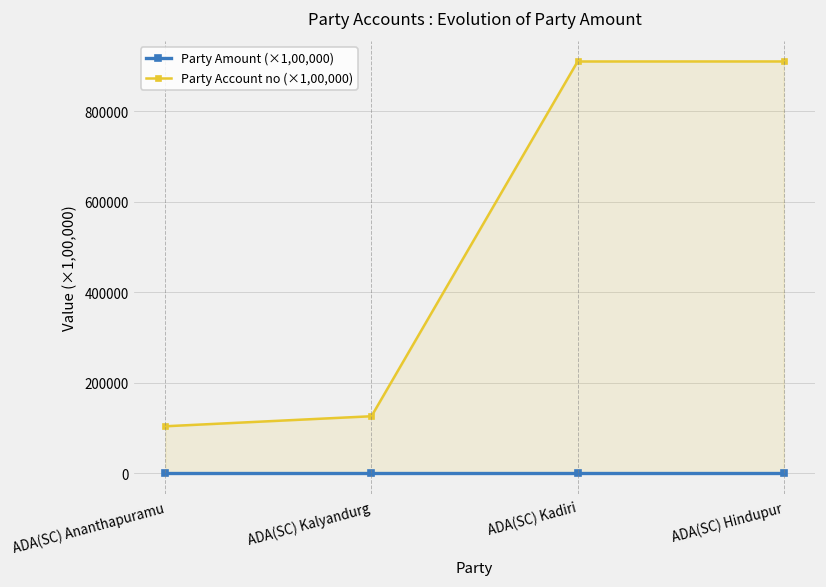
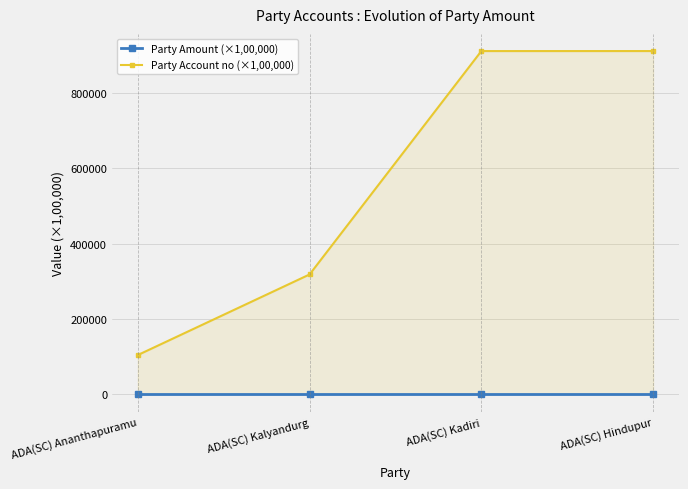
  {
    "Party Amount (×1,00,000)": {
      "ADA(SC) Ananthapuramu": 0,
      "ADA(SC) Kalyandurg": 0,
      "ADA(SC) Kadiri": 0,
      "ADA(SC) Hindupur": 0
    },
    "Party Account no (×1,00,000)": {
      "ADA(SC) Ananthapuramu": 100000,
-     "ADA(SC) Kalyandurg": 130000,
+     "ADA(SC) Kalyandurg": 320000,
      "ADA(SC) Kadiri": 910000,
      "ADA(SC) Hindupur": 910000
    }
  }
